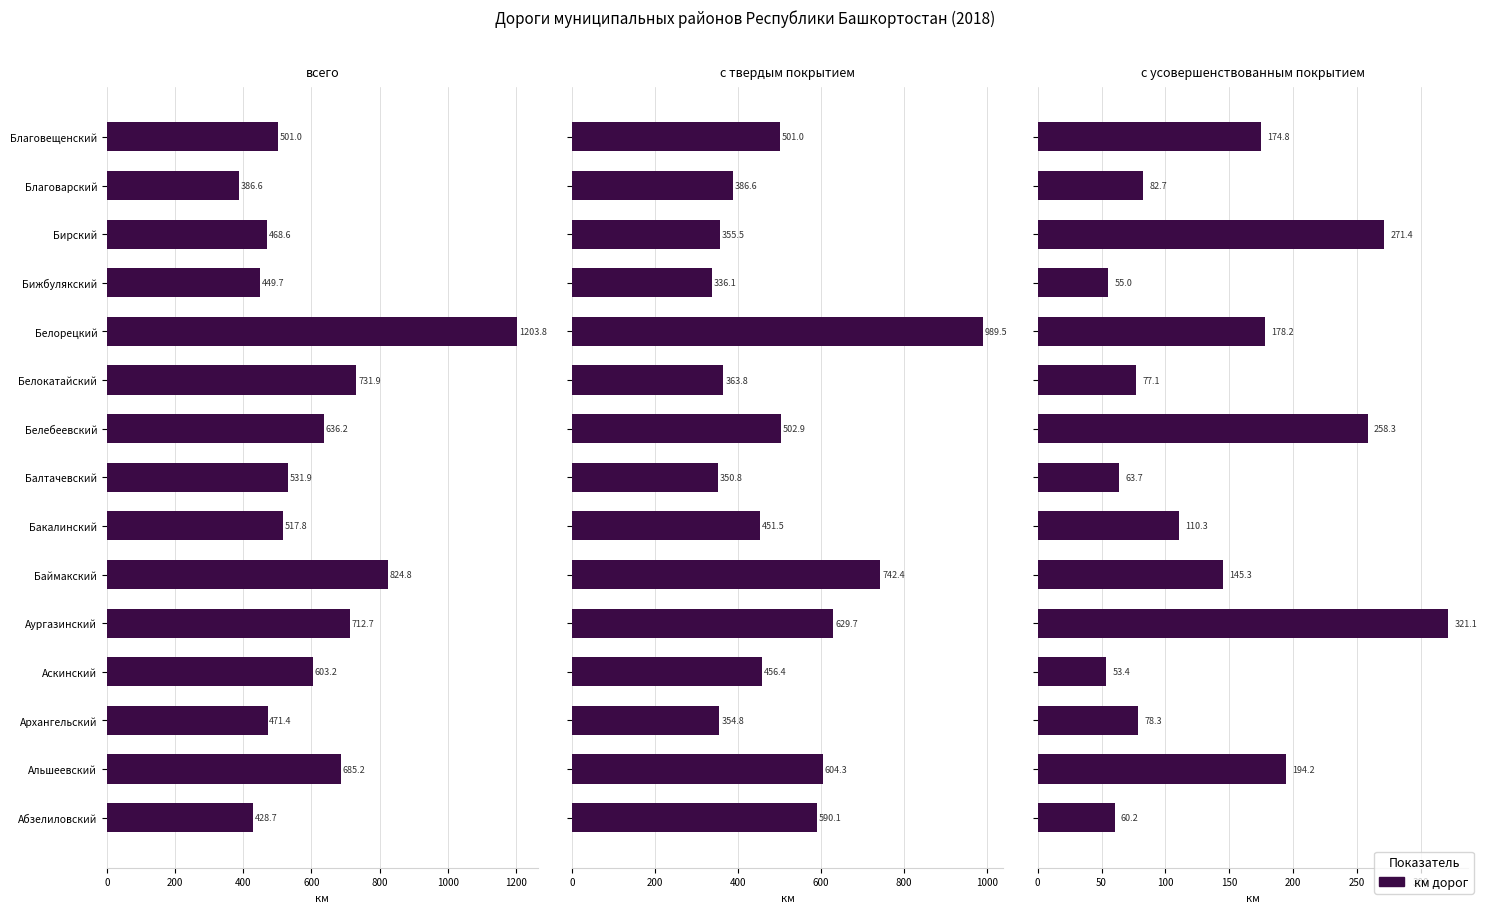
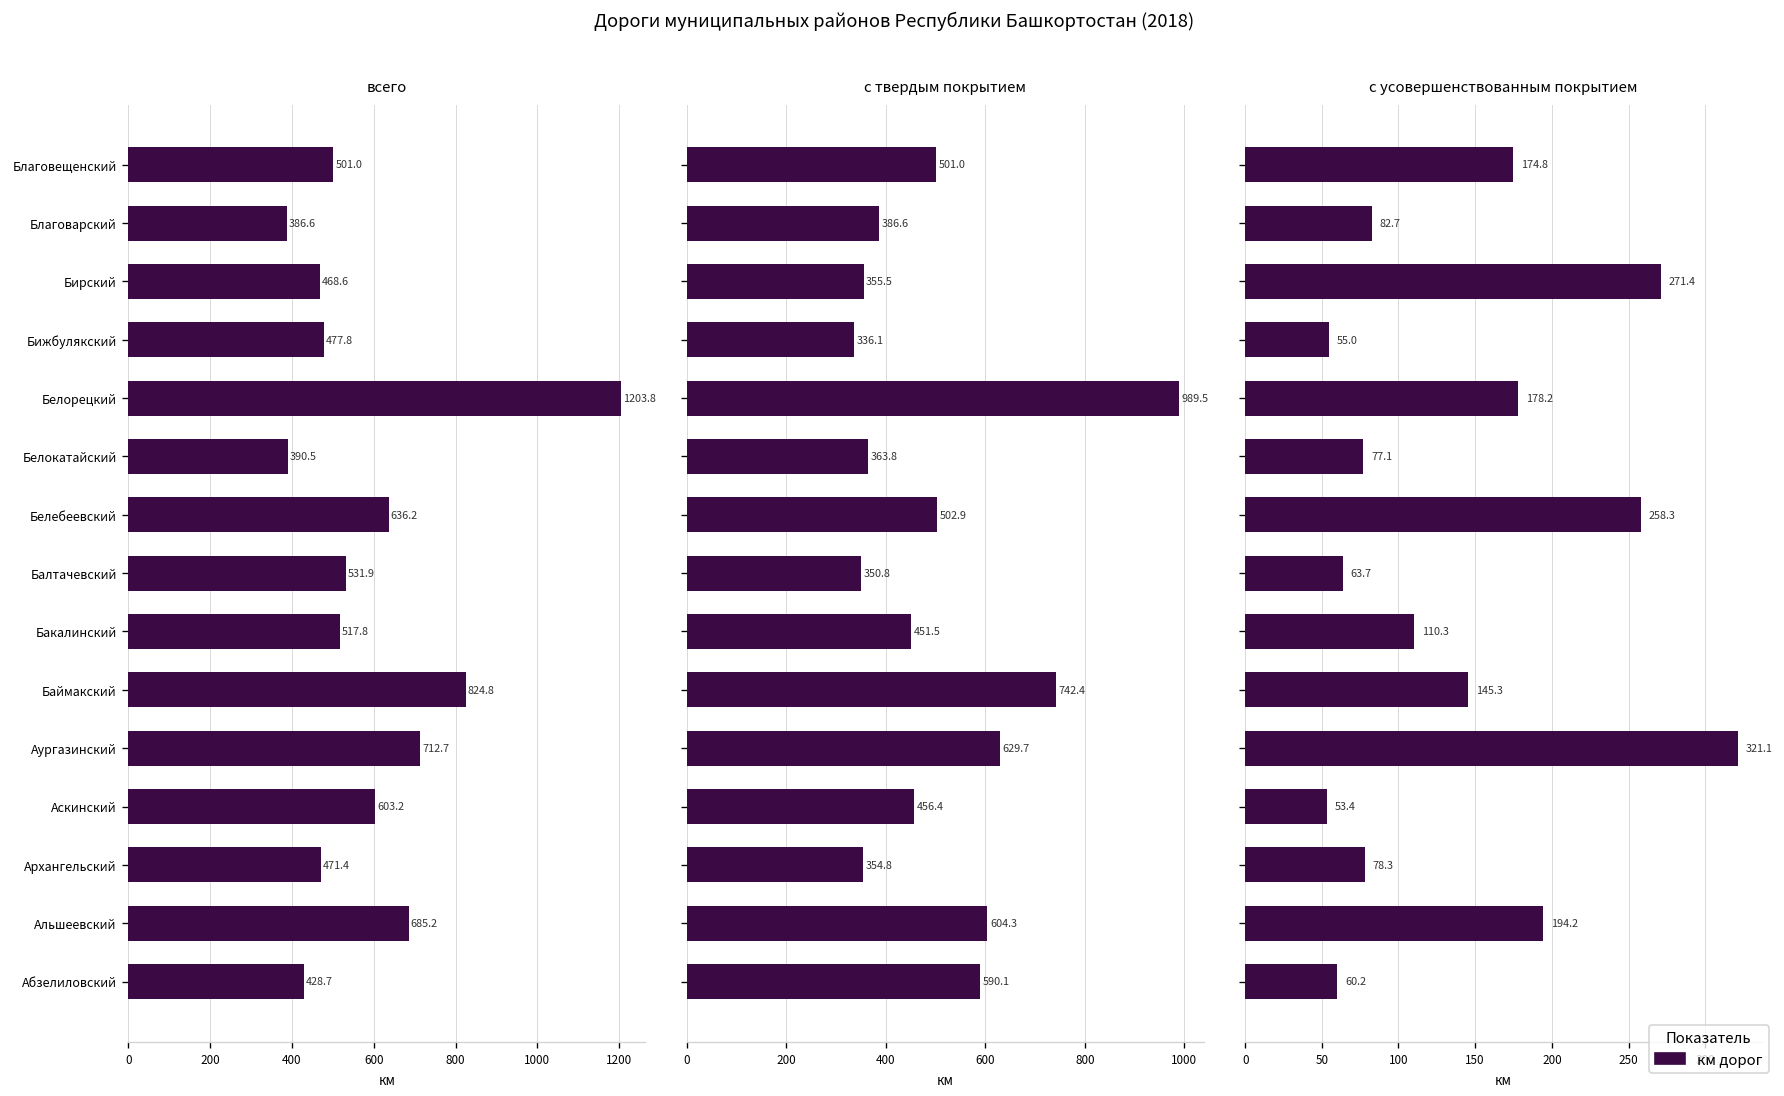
  {
    "всего": {
      "Благовещенский": 501.0,
      "Благоварский": 386.6,
      "Бирский": 468.6,
-     "Бижбулякский": 449.7,
+     "Бижбулякский": 477.8,
      "Белорецкий": 1203.8,
-     "Белокатайский": 731.9,
+     "Белокатайский": 390.5,
      "Белебеевский": 636.2,
      "Балтачевский": 531.9,
      "Бакалинский": 517.8,
      "Баймакский": 824.8,
      "Аургазинский": 712.7,
      "Аскинский": 603.2,
      "Архангельский": 471.4,
      "Альшеевский": 685.2,
      "Абзелиловский": 428.7
    }
  }
